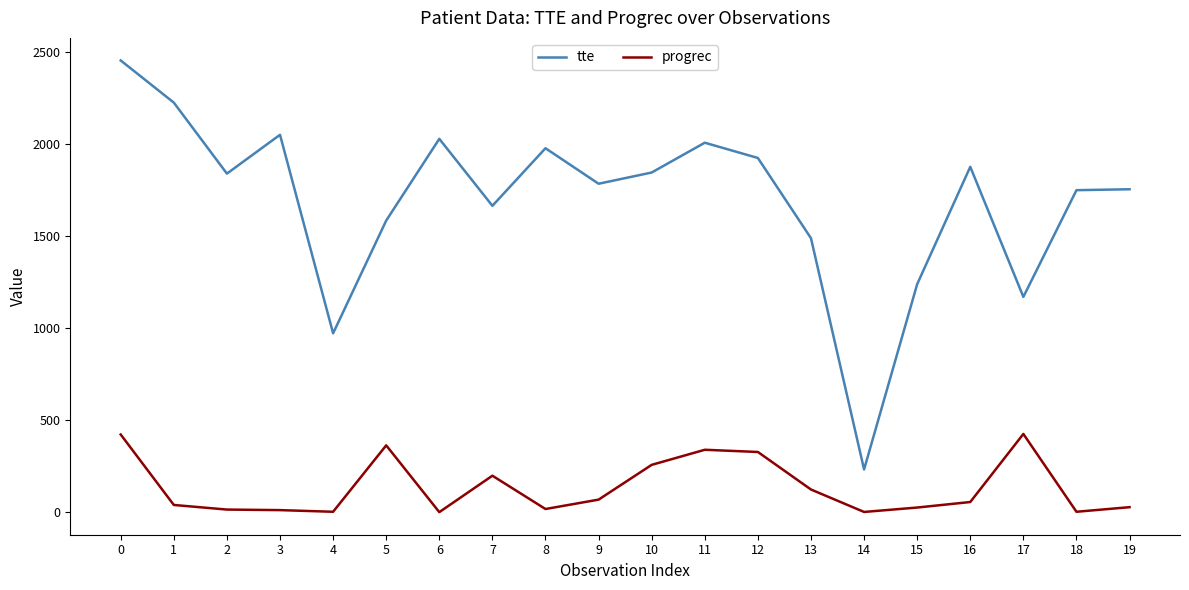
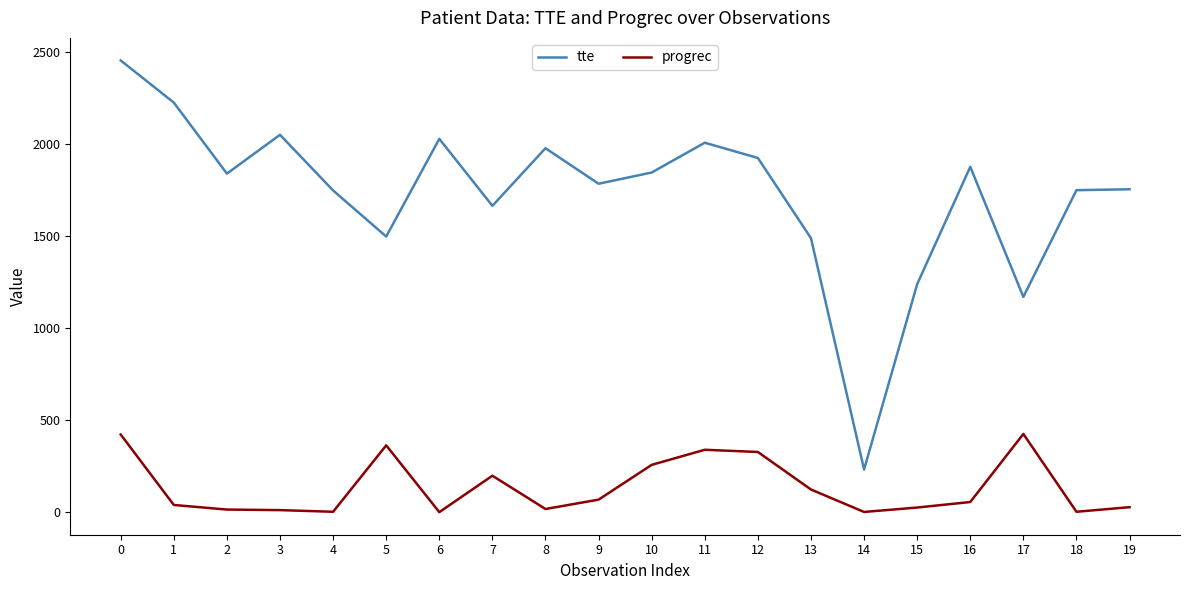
  {
    "tte": {
      "0": 2460,
      "1": 2230,
      "2": 1840,
      "3": 2050,
-     "4": 970,
-     "5": 1590,
+     "4": 1750,
+     "5": 1500,
      "6": 2030,
      "7": 1670,
      "8": 1980,
      "9": 1790,
      "10": 1850,
      "11": 2010,
      "12": 1930,
      "13": 1490,
      "14": 230,
      "15": 1240,
      "16": 1880,
      "17": 1170,
      "18": 1750,
      "19": 1760
    },
    "progrec": {
      "0": 420,
      "1": 40,
      "2": 20,
      "3": 10,
      "4": 0,
      "5": 360,
      "6": 0,
      "7": 200,
      "8": 20,
      "9": 70,
      "10": 260,
      "11": 340,
      "12": 330,
      "13": 120,
      "14": 0,
      "15": 30,
      "16": 60,
      "17": 430,
      "18": 0,
      "19": 30
    }
  }
